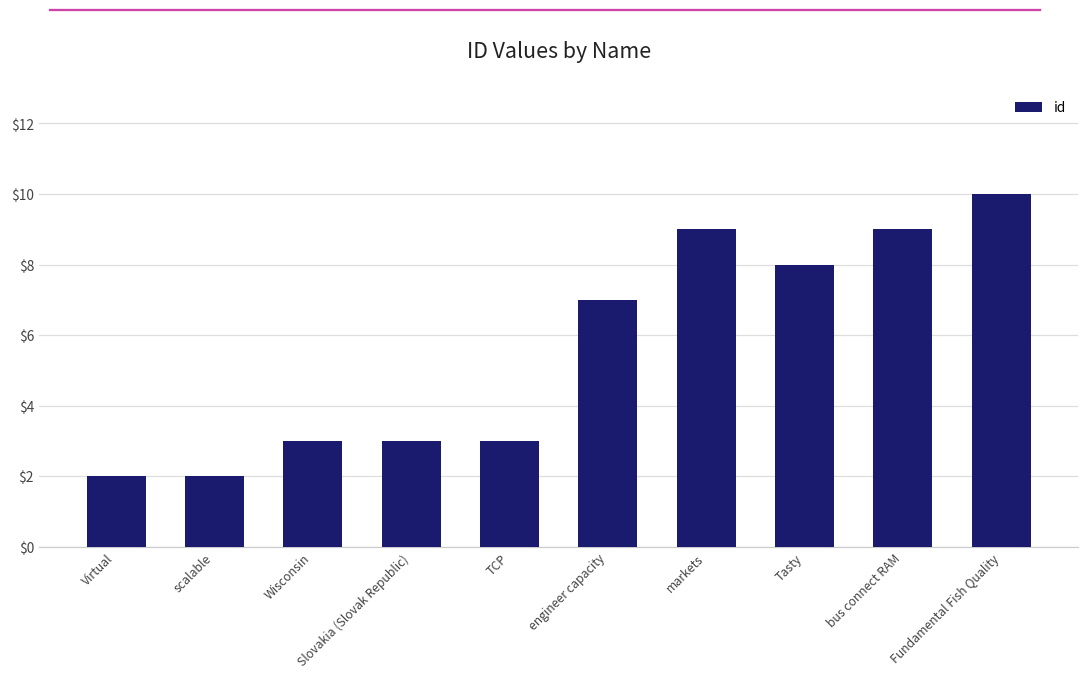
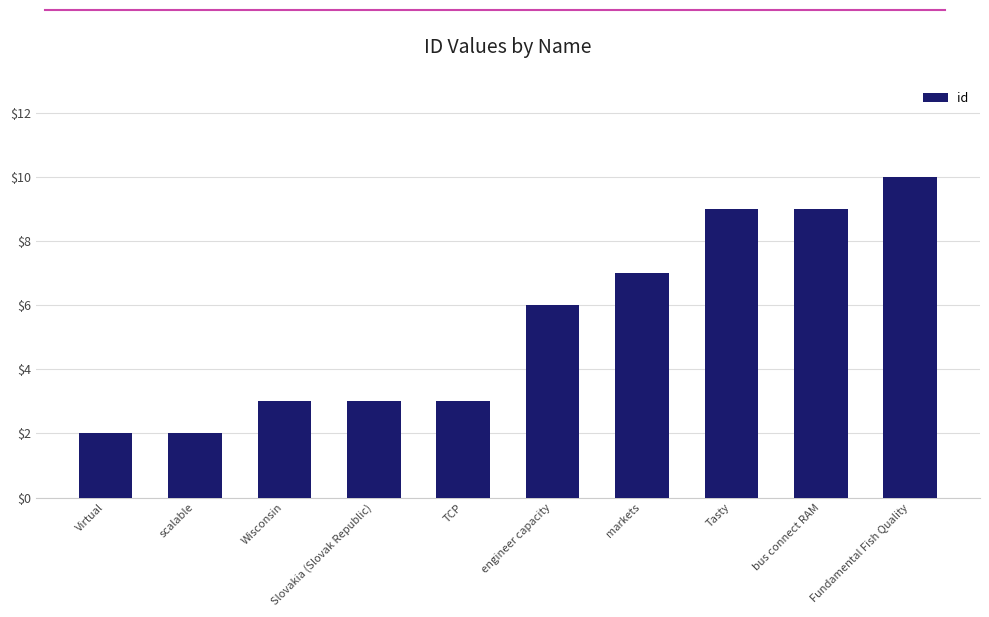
  {
    "Virtual": "$2",
    "scalable": "$2",
    "Wisconsin": "$3",
    "Slovakia (Slovak Republic)": "$3",
    "TCP": "$3",
-   "engineer capacity": "$7",
-   "markets": "$9",
-   "Tasty": "$8",
+   "engineer capacity": "$6",
+   "markets": "$7",
+   "Tasty": "$9",
    "bus connect RAM": "$9",
    "Fundamental Fish Quality": "$10"
  }
